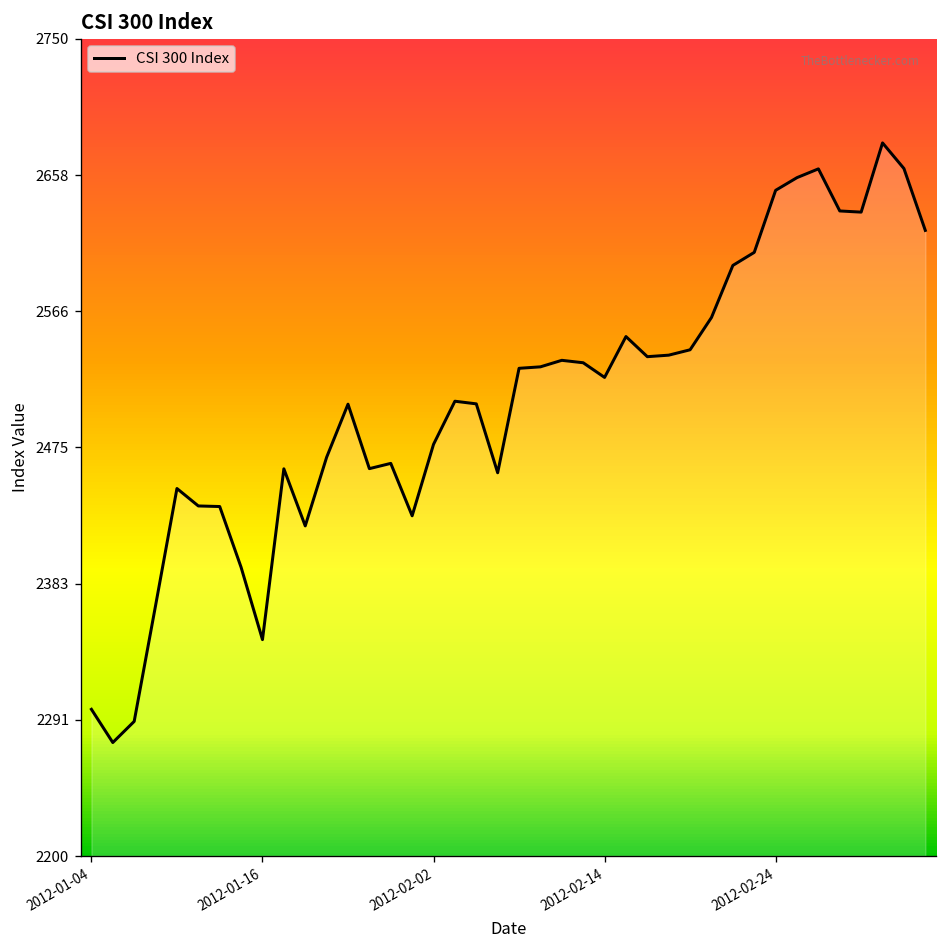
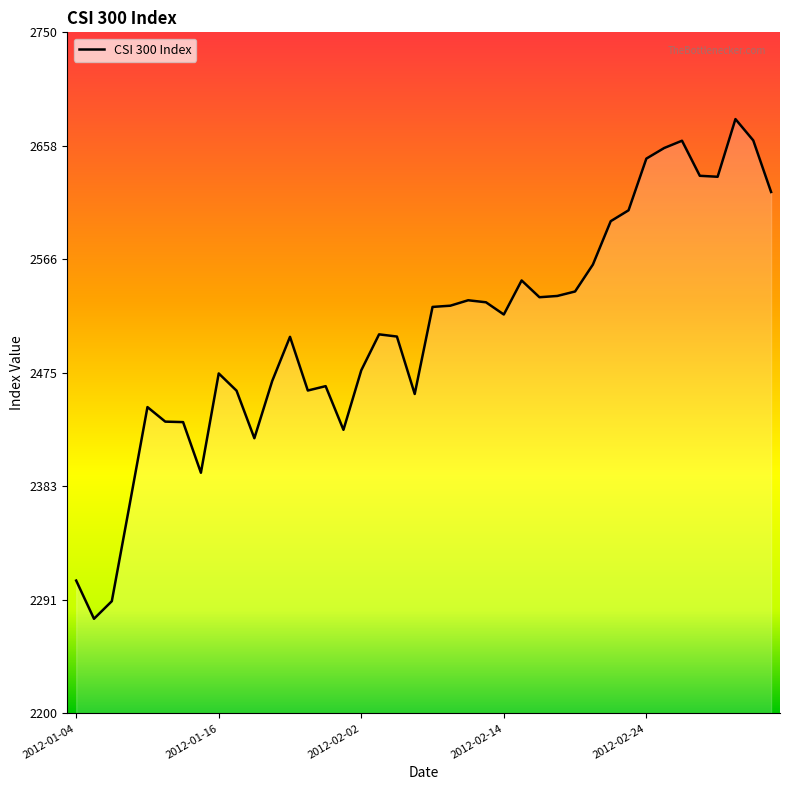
  {
-   "2012-01-04": 2299,
-   "2012-01-16": 2346,
+   "2012-01-04": 2307,
+   "2012-01-16": 2475,
    "2012-02-02": 2477,
    "2012-02-14": 2522,
    "2012-02-24": 2648
  }
